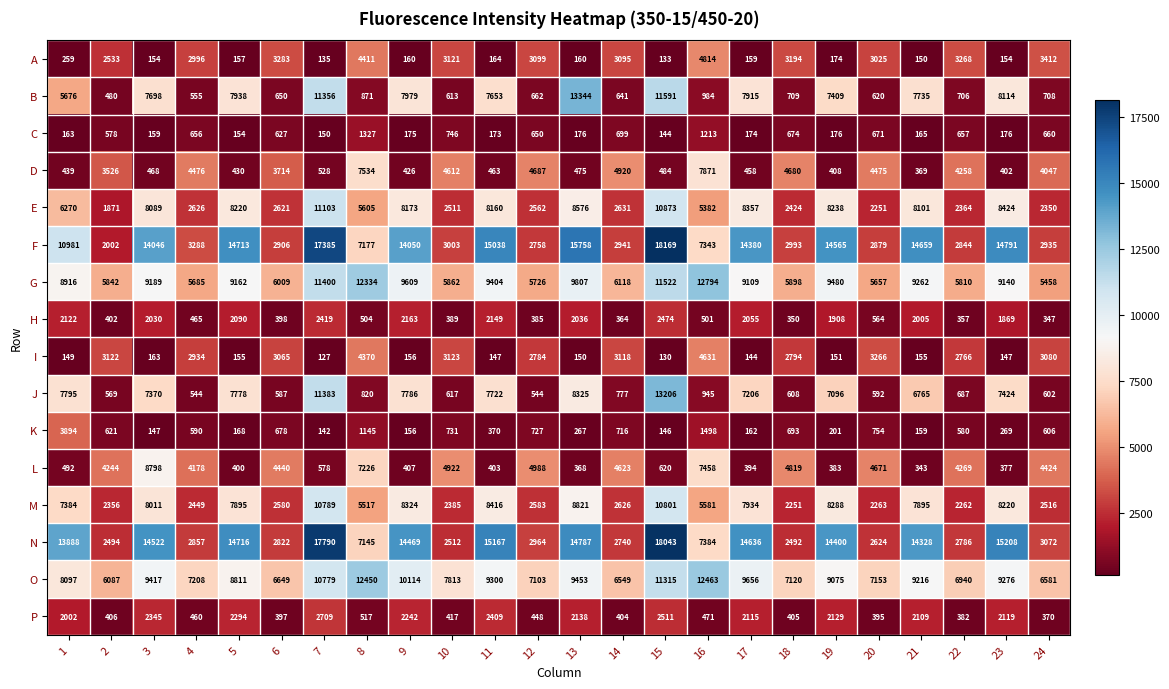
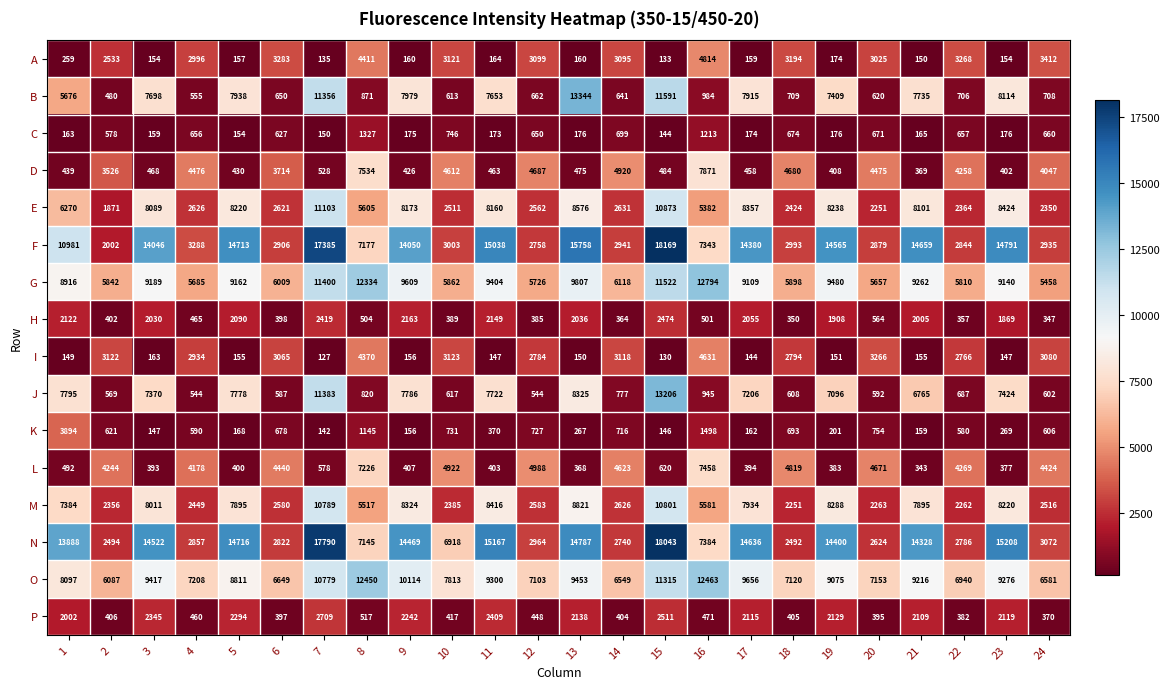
  {
    "L": {
      "1": 492,
      "2": 4244,
-     "3": 8798,
+     "3": 393,
      "4": 4178,
      "5": 400,
      "6": 4440,
      "7": 578,
      "8": 7226,
      "9": 407,
      "10": 4922,
      "11": 403,
      "12": 4988,
      "13": 368,
      "14": 4623,
      "15": 620,
      "16": 7458,
      "17": 394,
      "18": 4819,
      "19": 383,
      "20": 4671,
      "21": 343,
      "22": 4269,
      "23": 377,
      "24": 4424
    },
    "N": {
      "1": 13888,
      "2": 2494,
      "3": 14522,
      "4": 2857,
      "5": 14716,
      "6": 2822,
      "7": 17790,
      "8": 7145,
      "9": 14469,
-     "10": 2512,
+     "10": 6918,
      "11": 15167,
      "12": 2964,
      "13": 14787,
      "14": 2740,
      "15": 18043,
      "16": 7384,
      "17": 14636,
      "18": 2492,
      "19": 14400,
      "20": 2624,
      "21": 14328,
      "22": 2786,
      "23": 15208,
      "24": 3072
    }
  }
